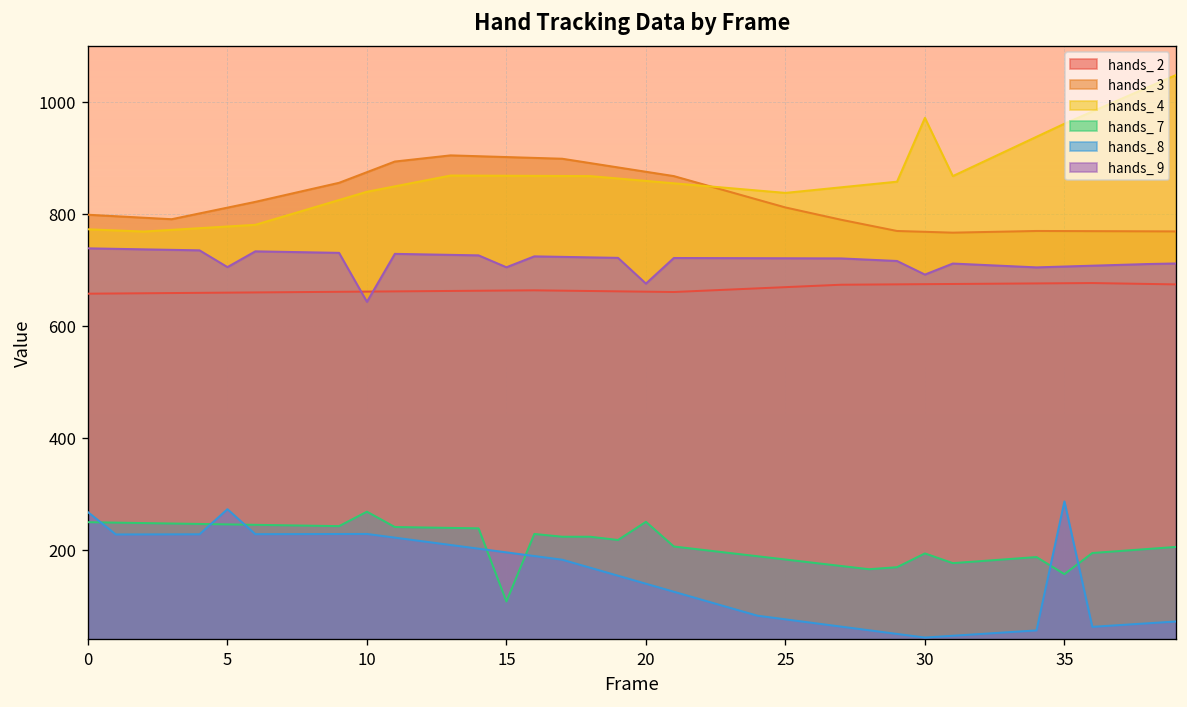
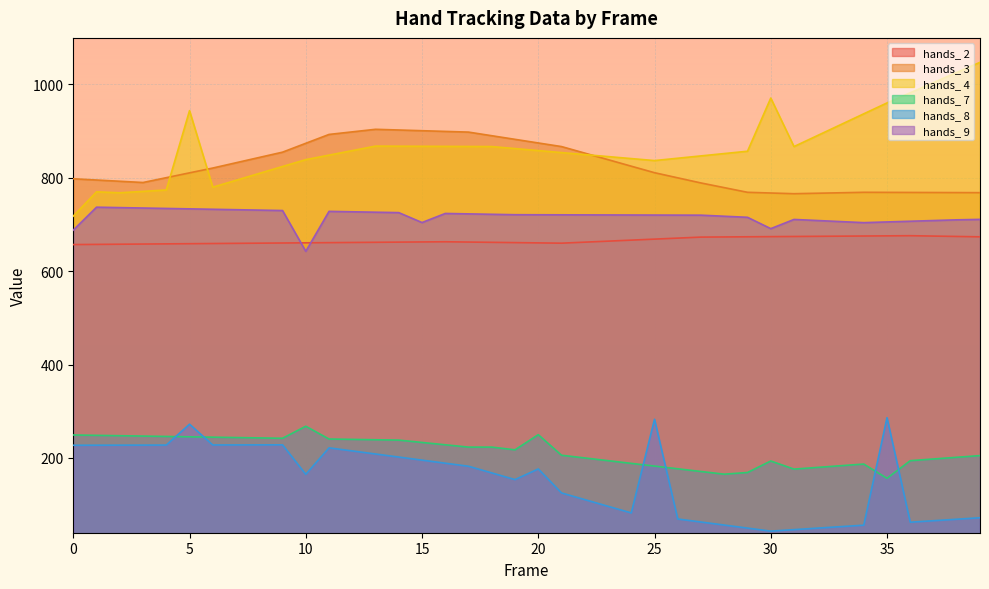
  {
    "hands_ 4": {
-     "0": 770,
-     "5": 780,
+     "0": 720,
+     "5": 940,
      "10": 840,
      "15": 870,
      "20": 860,
      "25": 840,
      "30": 970,
      "35": 960
    },
    "hands_ 7": {
      "0": 250,
      "5": 250,
      "10": 270,
-     "15": 110,
+     "15": 230,
      "20": 250,
      "25": 180,
      "30": 190,
      "35": 160
    },
    "hands_ 8": {
-     "0": 270,
+     "0": 230,
      "5": 270,
-     "10": 230,
+     "10": 160,
      "15": 200,
-     "20": 140,
-     "25": 80,
+     "20": 180,
+     "25": 280,
      "30": 40,
      "35": 290
    },
    "hands_ 9": {
-     "0": 740,
-     "5": 700,
+     "0": 690,
+     "5": 730,
      "10": 640,
      "15": 700,
-     "20": 680,
+     "20": 720,
      "25": 720,
      "30": 690,
      "35": 710
    }
  }
